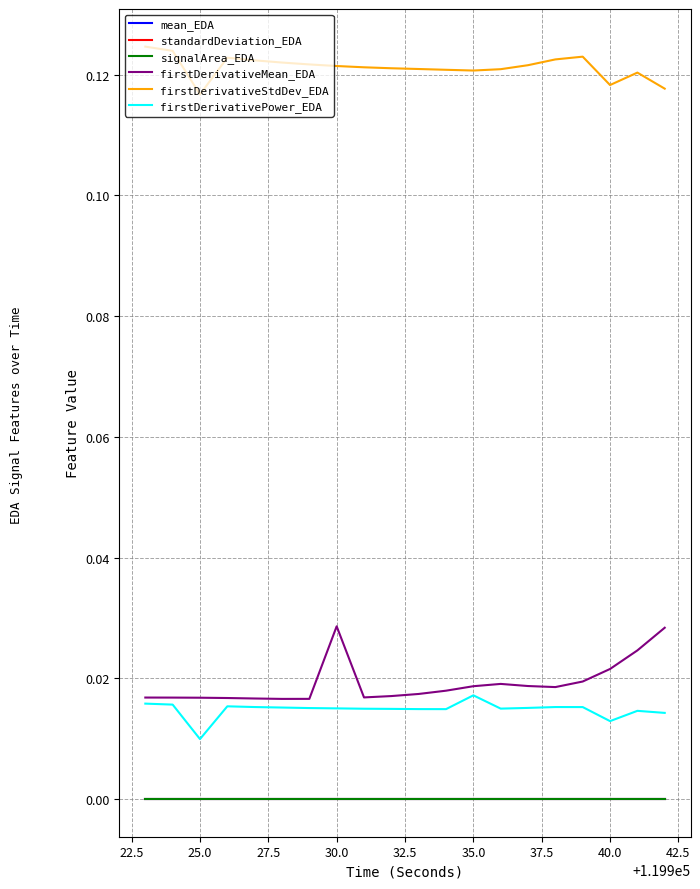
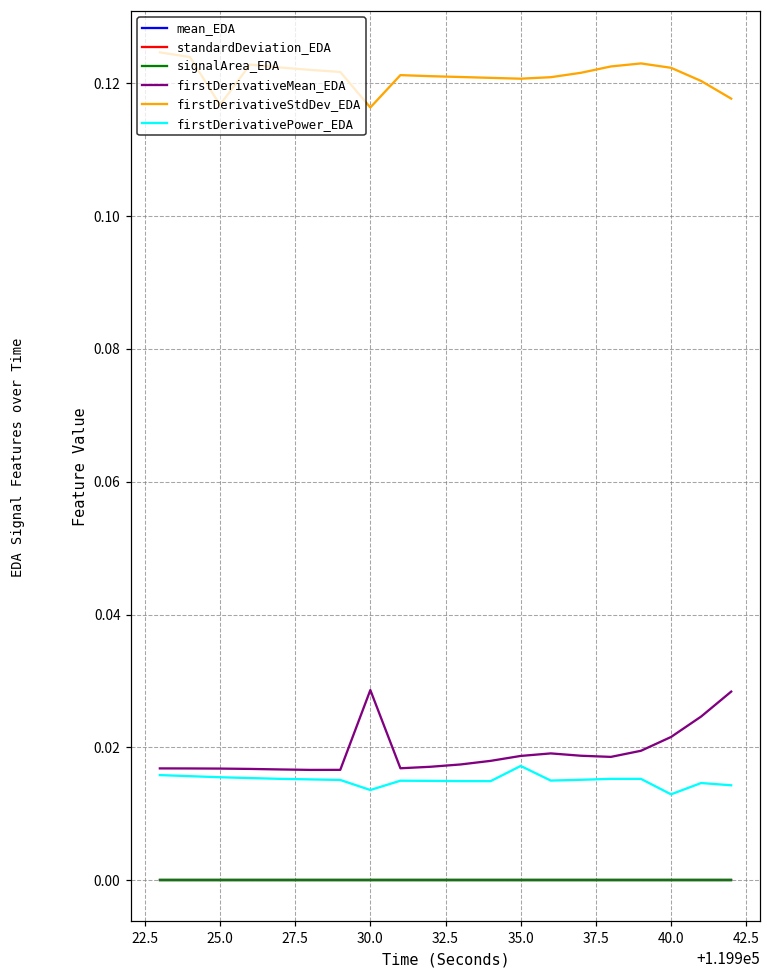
  {
    "signalArea_EDA": {
      "25.0": 0.000,
      "30.0": 0.000,
      "35.0": 0.000,
      "40.0": 0.000
    },
    "firstDerivativeMean_EDA": {
      "25.0": 0.017,
      "30.0": 0.029,
      "35.0": 0.019,
      "40.0": 0.022
    },
    "firstDerivativeStdDev_EDA": {
-     "30.0": 0.121,
+     "30.0": 0.116,
      "35.0": 0.121,
-     "40.0": 0.118
+     "40.0": 0.122
    },
    "firstDerivativePower_EDA": {
-     "25.0": 0.010,
-     "30.0": 0.015,
+     "25.0": 0.015,
+     "30.0": 0.014,
      "35.0": 0.017,
      "40.0": 0.013
    }
  }
